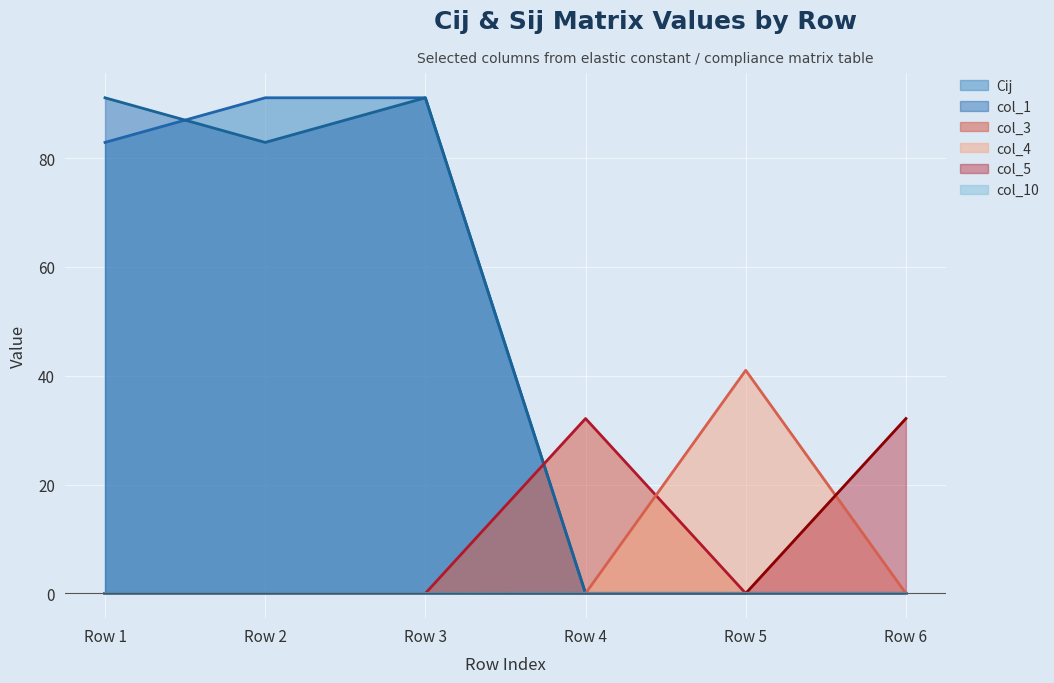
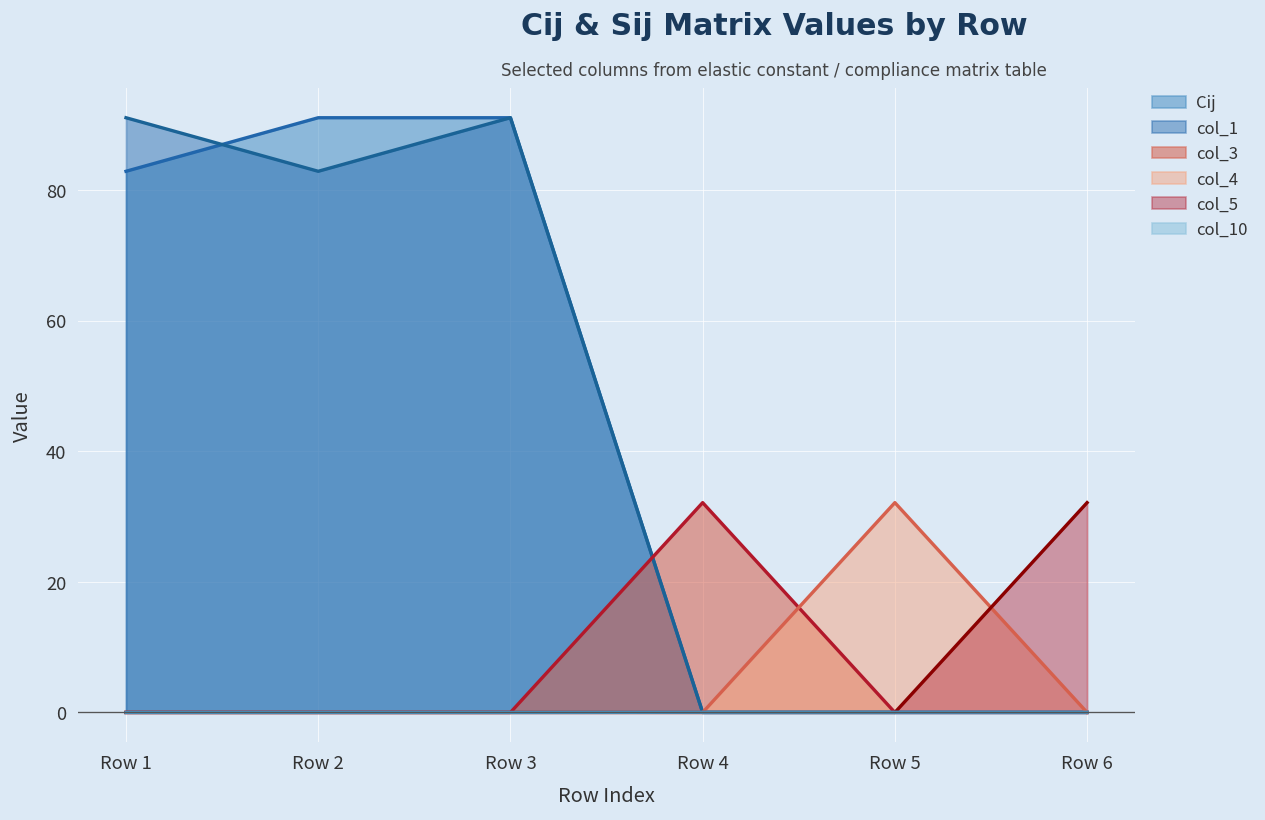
  {
    "col_4": {
-     "Row 5": 41
+     "Row 5": 32
    }
  }
